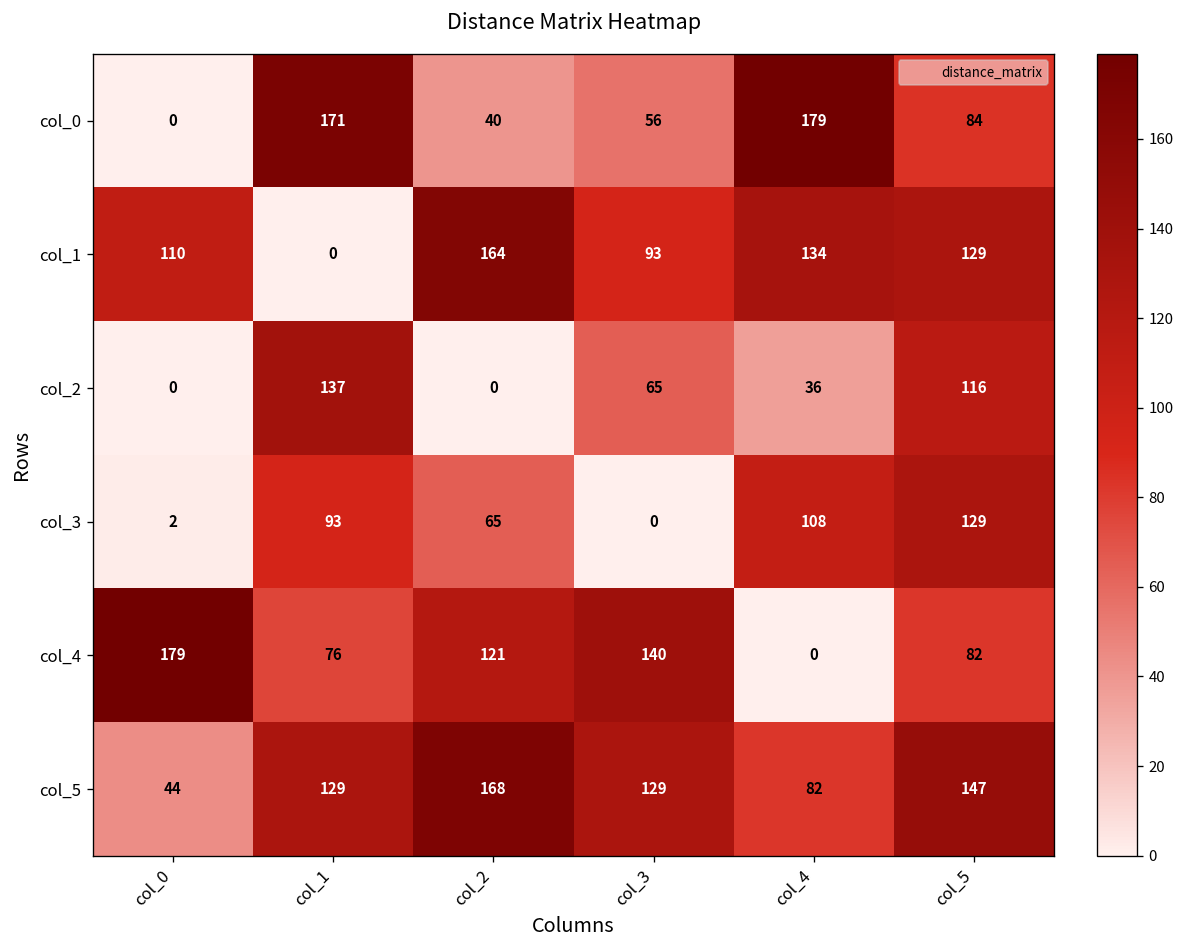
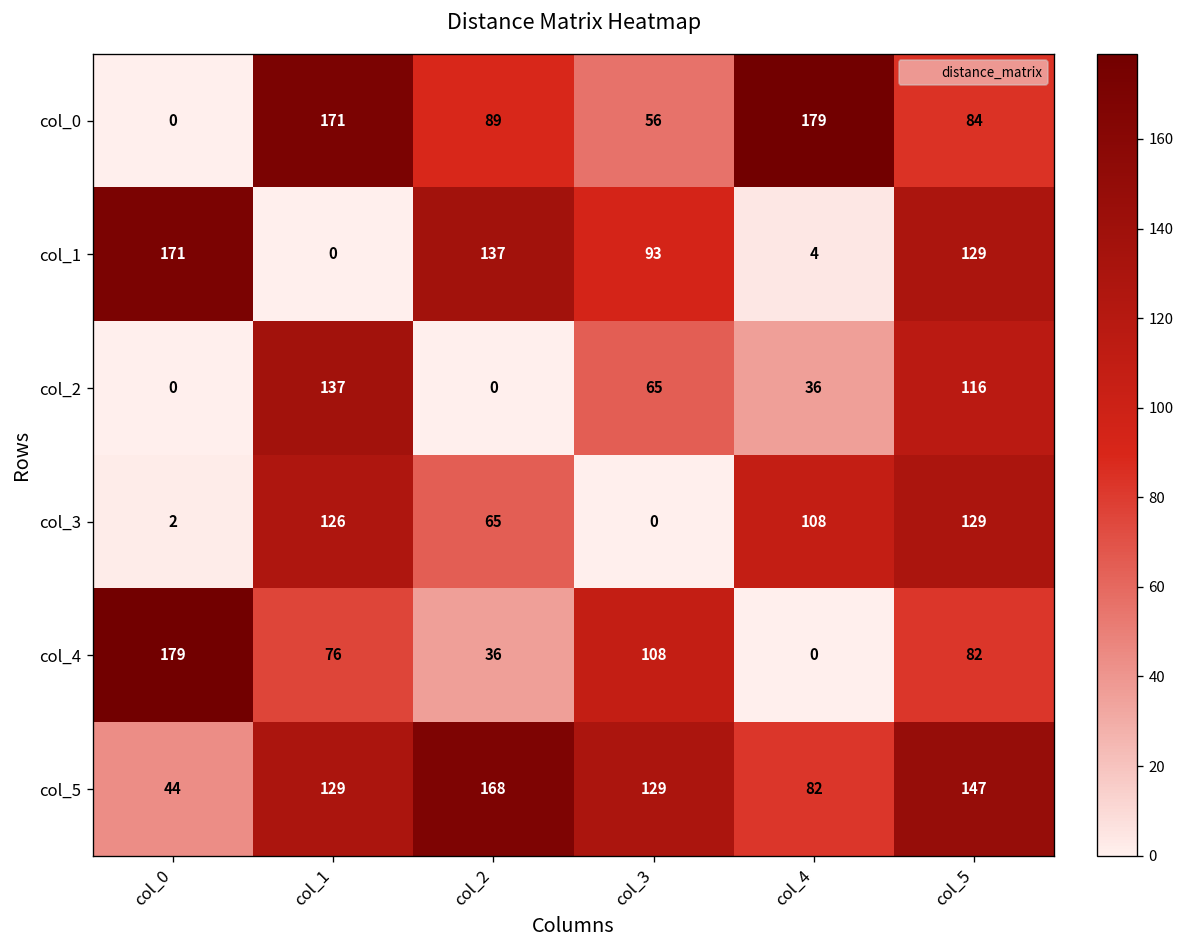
  {
    "col_0": {
      "col_0": 0,
      "col_1": 171,
-     "col_2": 40,
+     "col_2": 89,
      "col_3": 56,
      "col_4": 179,
      "col_5": 84
    },
    "col_1": {
-     "col_0": 110,
+     "col_0": 171,
      "col_1": 0,
-     "col_2": 164,
+     "col_2": 137,
      "col_3": 93,
-     "col_4": 134,
+     "col_4": 4,
      "col_5": 129
    },
    "col_2": {
      "col_0": 0,
      "col_1": 137,
      "col_2": 0,
      "col_3": 65,
      "col_4": 36,
      "col_5": 116
    },
    "col_3": {
      "col_0": 2,
-     "col_1": 93,
+     "col_1": 126,
      "col_2": 65,
      "col_3": 0,
      "col_4": 108,
      "col_5": 129
    },
    "col_4": {
      "col_0": 179,
      "col_1": 76,
-     "col_2": 121,
-     "col_3": 140,
+     "col_2": 36,
+     "col_3": 108,
      "col_4": 0,
      "col_5": 82
    },
    "col_5": {
      "col_0": 44,
      "col_1": 129,
      "col_2": 168,
      "col_3": 129,
      "col_4": 82,
      "col_5": 147
    }
  }
